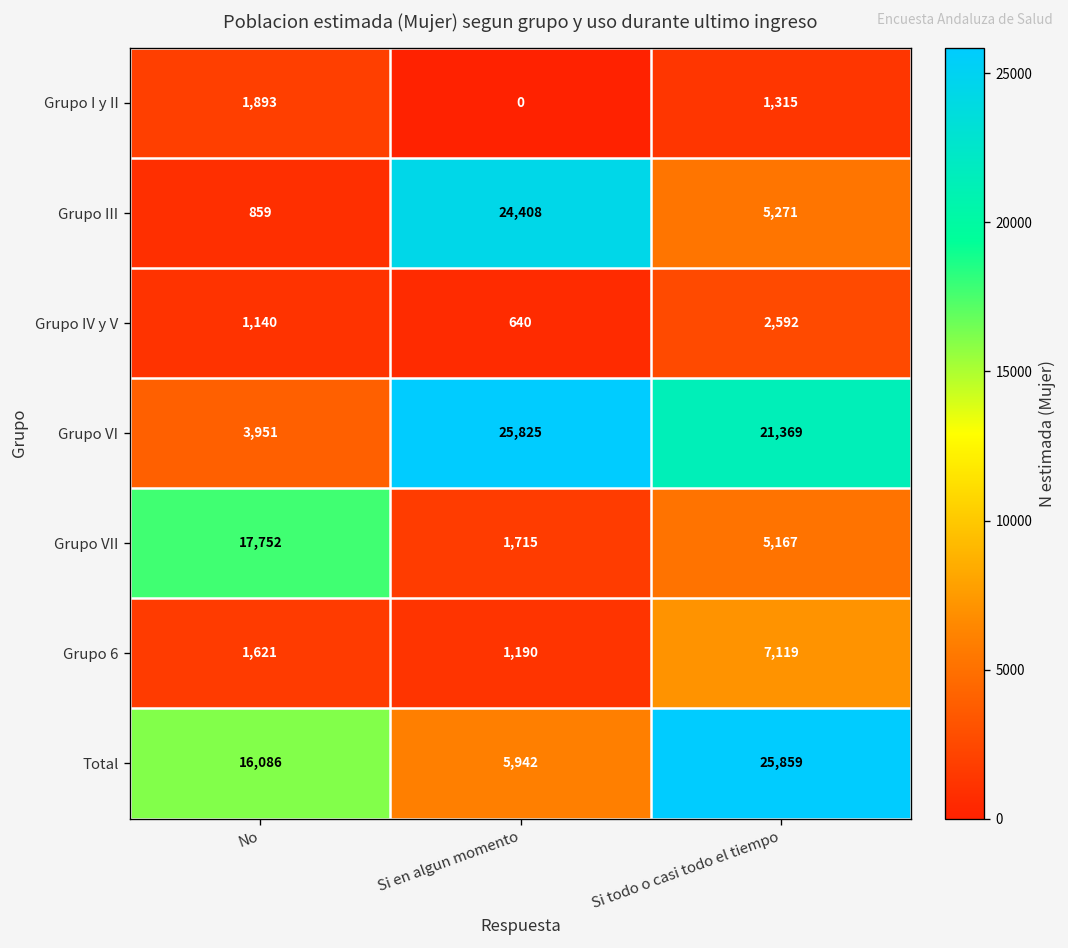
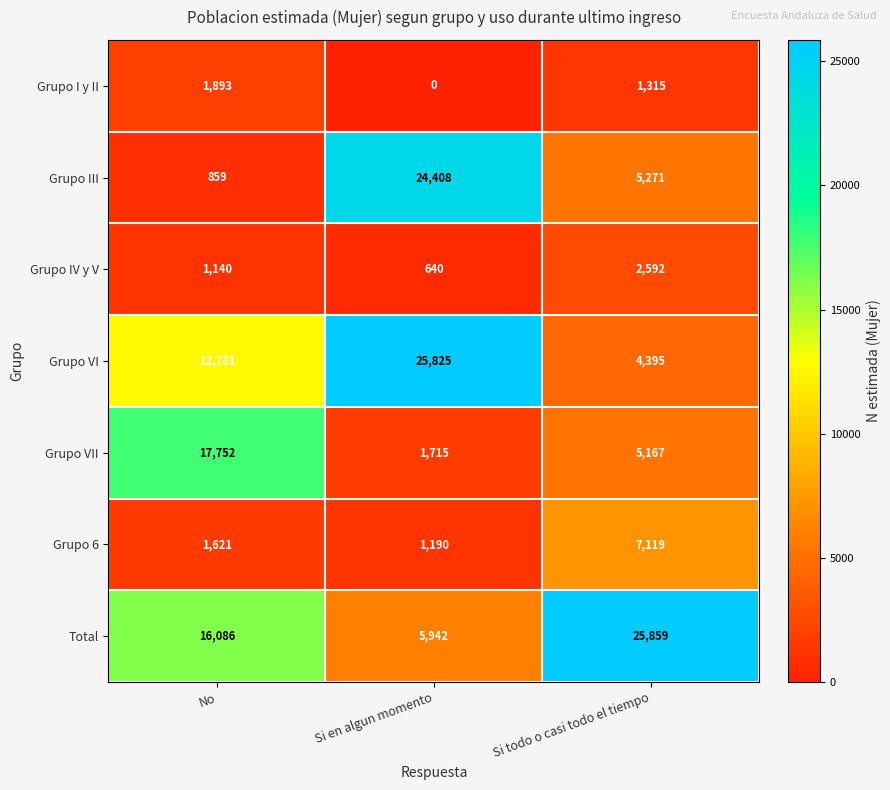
  {
    "Grupo I y II": {
      "No": "1,893",
      "Si en algun momento": "0",
      "Si todo o casi todo el tiempo": "1,315"
    },
    "Grupo III": {
      "No": "859",
      "Si en algun momento": "24,408",
      "Si todo o casi todo el tiempo": "5,271"
    },
    "Grupo IV y V": {
      "No": "1,140",
      "Si en algun momento": "640",
      "Si todo o casi todo el tiempo": "2,592"
    },
    "Grupo VI": {
-     "No": "3,951",
+     "No": "12,701",
      "Si en algun momento": "25,825",
-     "Si todo o casi todo el tiempo": "21,369"
+     "Si todo o casi todo el tiempo": "4,395"
    },
    "Grupo VII": {
      "No": "17,752",
      "Si en algun momento": "1,715",
      "Si todo o casi todo el tiempo": "5,167"
    },
    "Grupo 6": {
      "No": "1,621",
      "Si en algun momento": "1,190",
      "Si todo o casi todo el tiempo": "7,119"
    },
    "Total": {
      "No": "16,086",
      "Si en algun momento": "5,942",
      "Si todo o casi todo el tiempo": "25,859"
    }
  }
